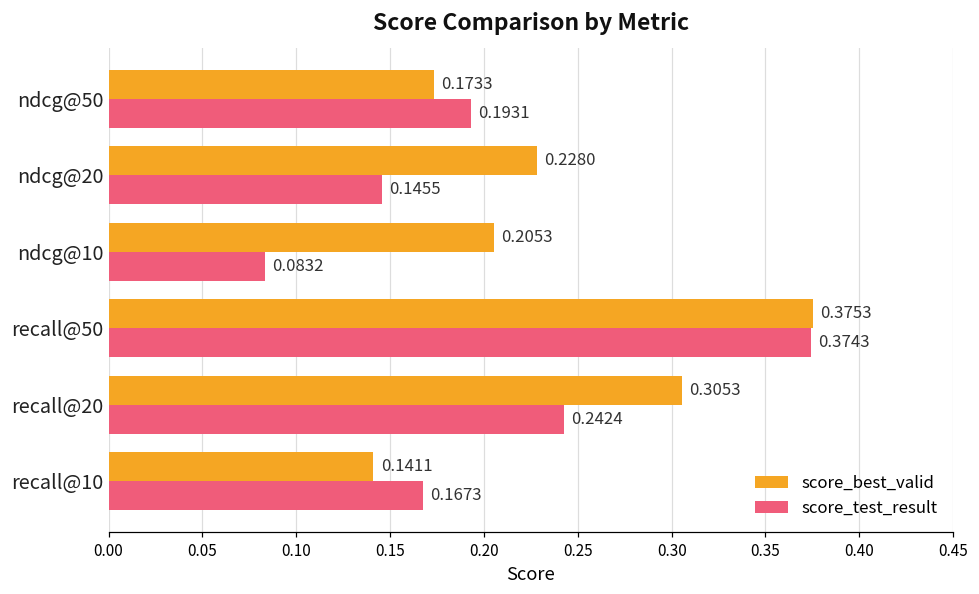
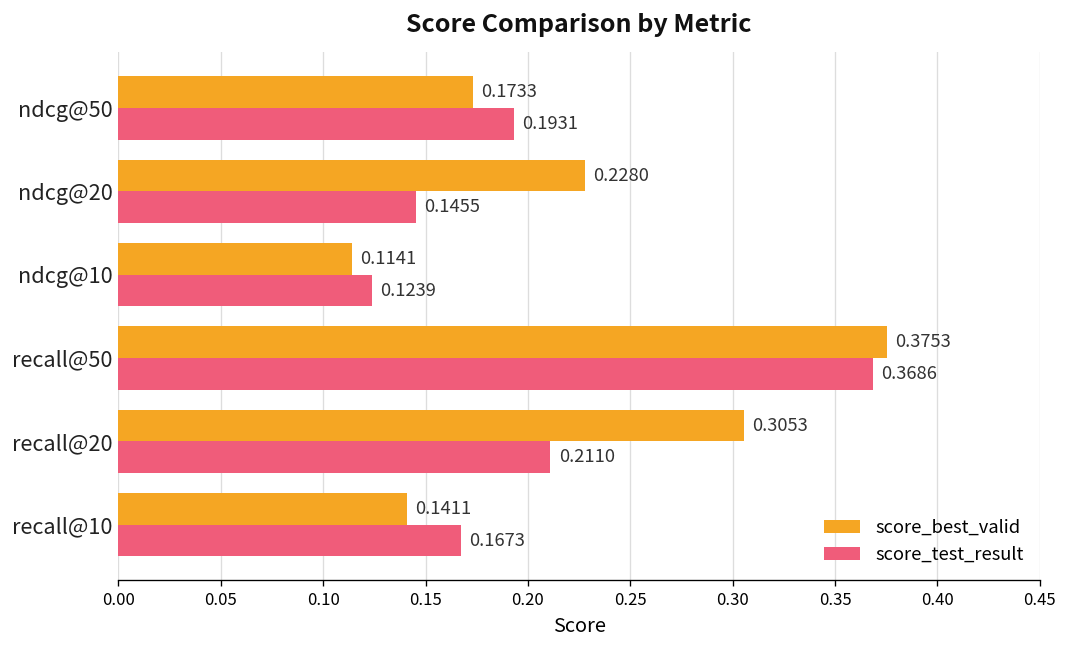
  {
    "score_best_valid": {
      "ndcg@50": 0.1733,
      "ndcg@20": 0.2280,
-     "ndcg@10": 0.2053,
+     "ndcg@10": 0.1141,
      "recall@50": 0.3753,
      "recall@20": 0.3053,
      "recall@10": 0.1411
    },
    "score_test_result": {
      "ndcg@50": 0.1931,
      "ndcg@20": 0.1455,
-     "ndcg@10": 0.0832,
-     "recall@50": 0.3743,
-     "recall@20": 0.2424,
+     "ndcg@10": 0.1239,
+     "recall@50": 0.3686,
+     "recall@20": 0.2110,
      "recall@10": 0.1673
    }
  }
